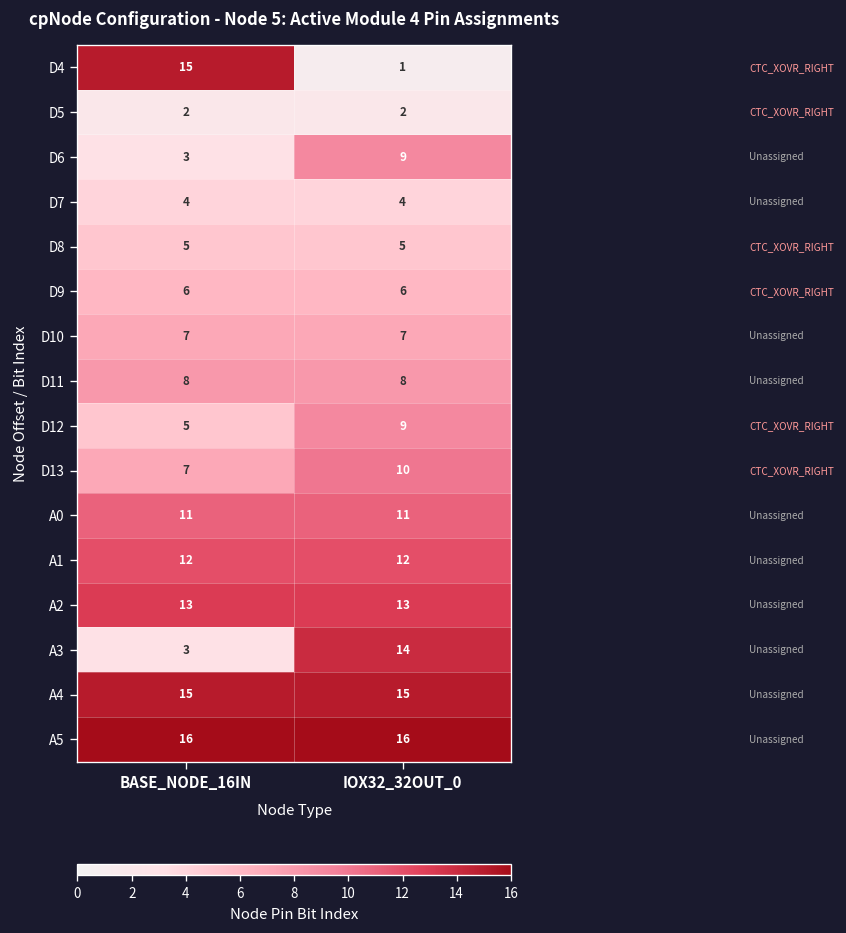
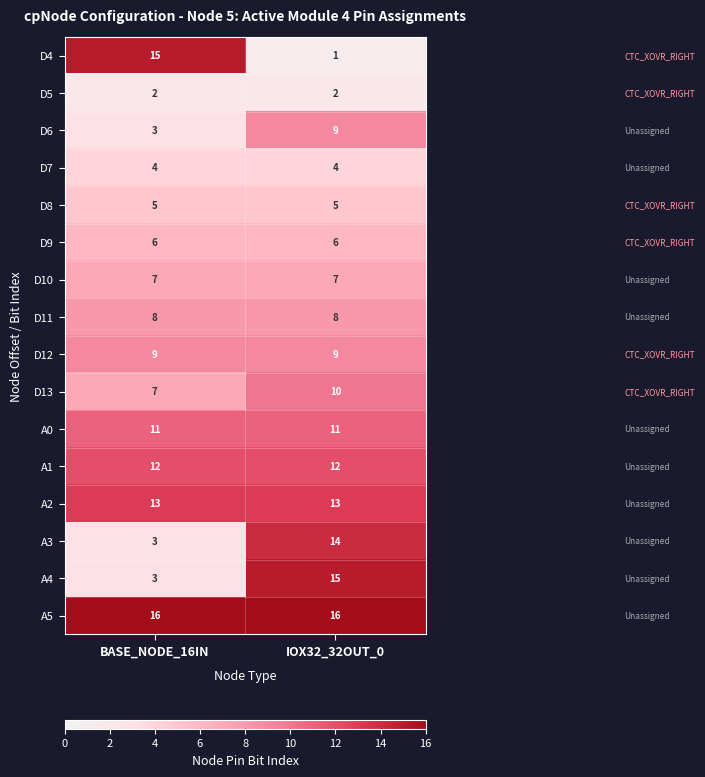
  {
    "D4": {
      "BASE_NODE_16IN": 15,
      "IOX32_32OUT_0": 1
    },
    "D5": {
      "BASE_NODE_16IN": 2,
      "IOX32_32OUT_0": 2
    },
    "D6": {
      "BASE_NODE_16IN": 3,
      "IOX32_32OUT_0": 9
    },
    "D7": {
      "BASE_NODE_16IN": 4,
      "IOX32_32OUT_0": 4
    },
    "D8": {
      "BASE_NODE_16IN": 5,
      "IOX32_32OUT_0": 5
    },
    "D9": {
      "BASE_NODE_16IN": 6,
      "IOX32_32OUT_0": 6
    },
    "D10": {
      "BASE_NODE_16IN": 7,
      "IOX32_32OUT_0": 7
    },
    "D11": {
      "BASE_NODE_16IN": 8,
      "IOX32_32OUT_0": 8
    },
    "D12": {
-     "BASE_NODE_16IN": 5,
+     "BASE_NODE_16IN": 9,
      "IOX32_32OUT_0": 9
    },
    "D13": {
      "BASE_NODE_16IN": 7,
      "IOX32_32OUT_0": 10
    },
    "A0": {
      "BASE_NODE_16IN": 11,
      "IOX32_32OUT_0": 11
    },
    "A1": {
      "BASE_NODE_16IN": 12,
      "IOX32_32OUT_0": 12
    },
    "A2": {
      "BASE_NODE_16IN": 13,
      "IOX32_32OUT_0": 13
    },
    "A3": {
      "BASE_NODE_16IN": 3,
      "IOX32_32OUT_0": 14
    },
    "A4": {
-     "BASE_NODE_16IN": 15,
+     "BASE_NODE_16IN": 3,
      "IOX32_32OUT_0": 15
    },
    "A5": {
      "BASE_NODE_16IN": 16,
      "IOX32_32OUT_0": 16
    }
  }
